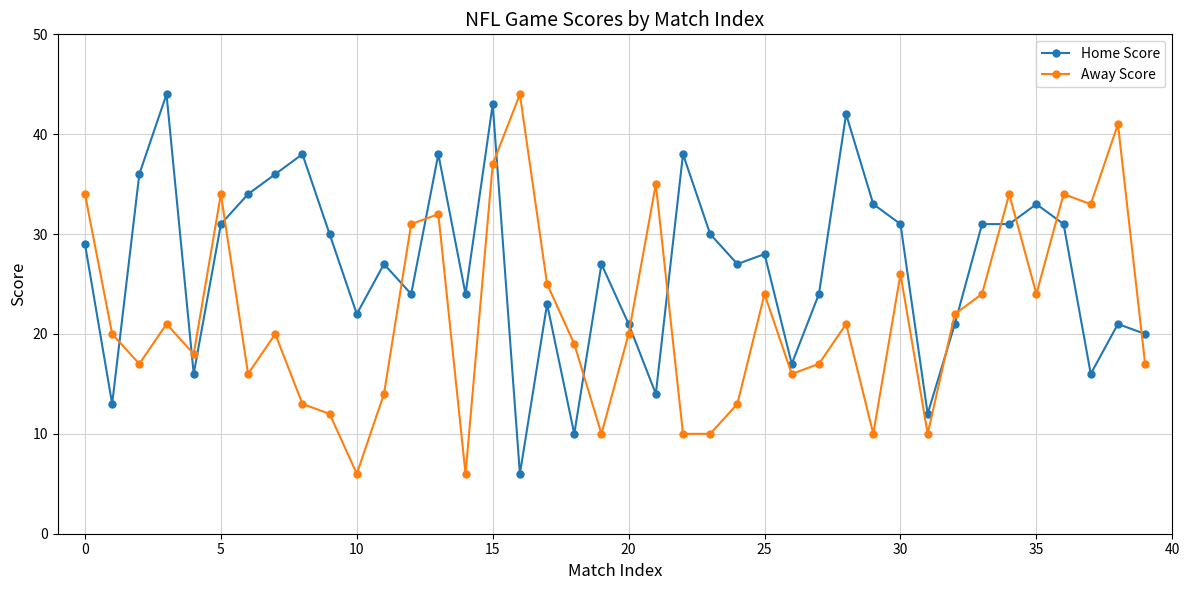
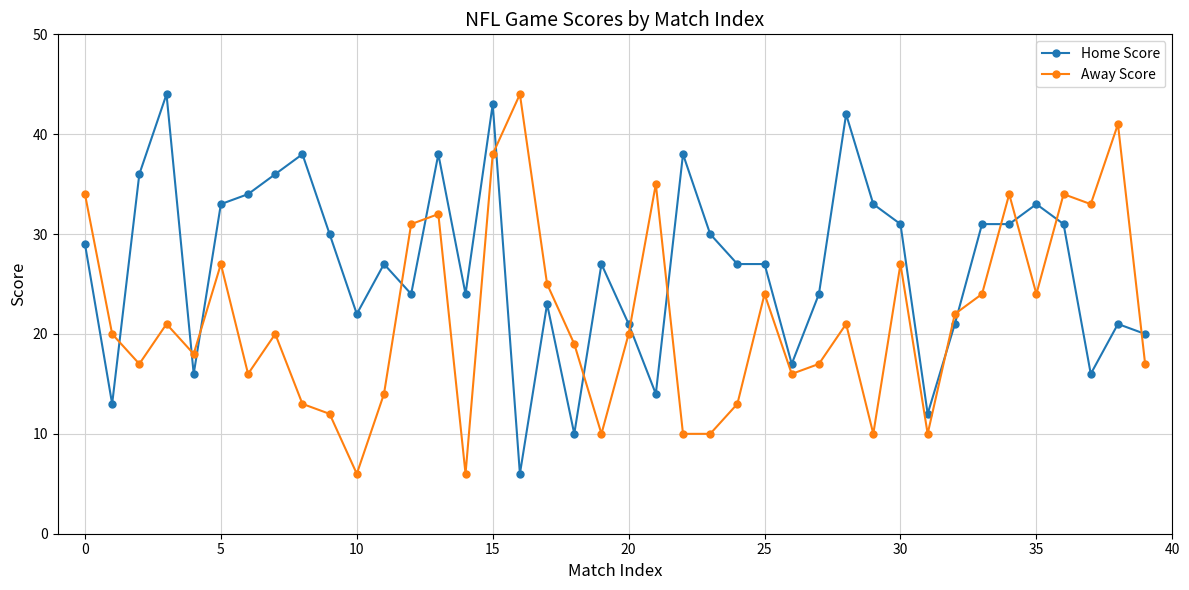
  {
    "Home Score": {
      "0": 29,
-     "5": 31,
+     "5": 33,
      "10": 22,
      "15": 43,
      "20": 21,
-     "25": 28,
+     "25": 27,
      "30": 31,
      "35": 33
    },
    "Away Score": {
      "0": 34,
-     "5": 34,
+     "5": 27,
      "10": 6,
-     "15": 37,
+     "15": 38,
      "20": 20,
      "25": 24,
-     "30": 26,
+     "30": 27,
      "35": 24
    }
  }
